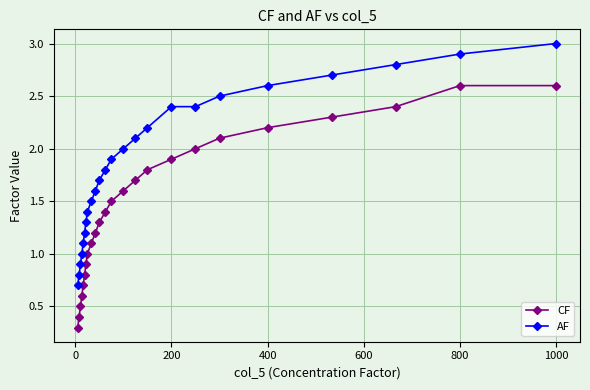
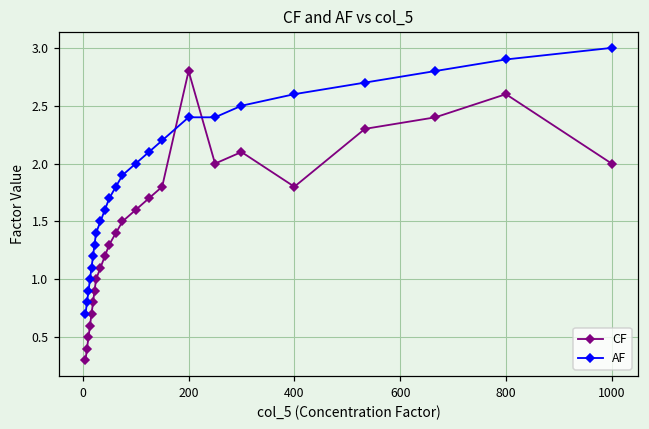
  {
    "CF": {
-     "200": 1.9,
-     "400": 2.2,
+     "200": 2.8,
+     "400": 1.8,
      "800": 2.6,
-     "1000": 2.6
+     "1000": 2.0
    },
    "AF": {
      "200": 2.4,
      "400": 2.6,
      "800": 2.9,
      "1000": 3.0
    }
  }
